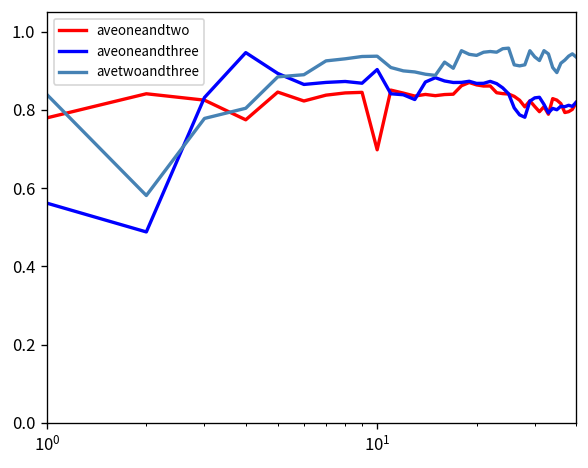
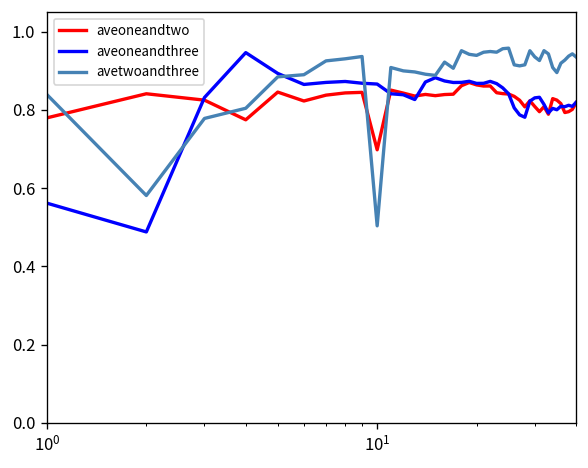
  {
    "aveoneandtwo": {
      "10^0": 0.78,
      "10^1": 0.70
    },
    "aveoneandthree": {
      "10^0": 0.56,
-     "10^1": 0.90
+     "10^1": 0.87
    },
    "avetwoandthree": {
      "10^0": 0.84,
-     "10^1": 0.94
+     "10^1": 0.50
    }
  }
